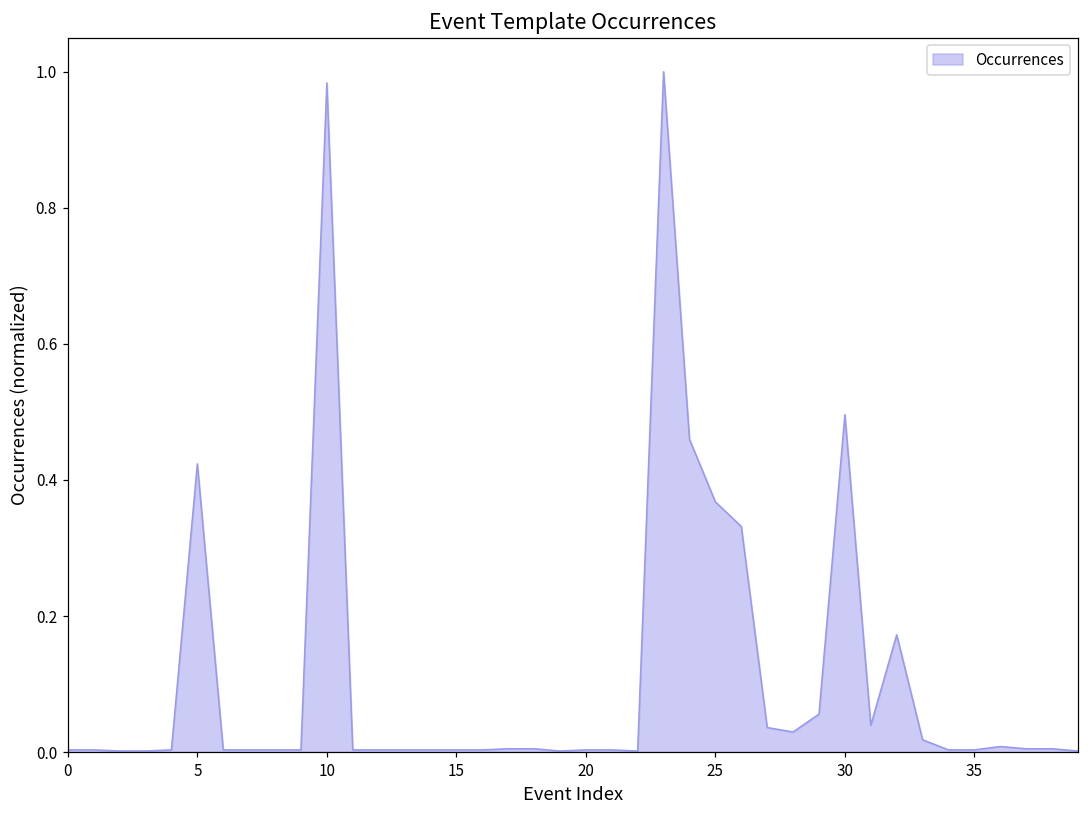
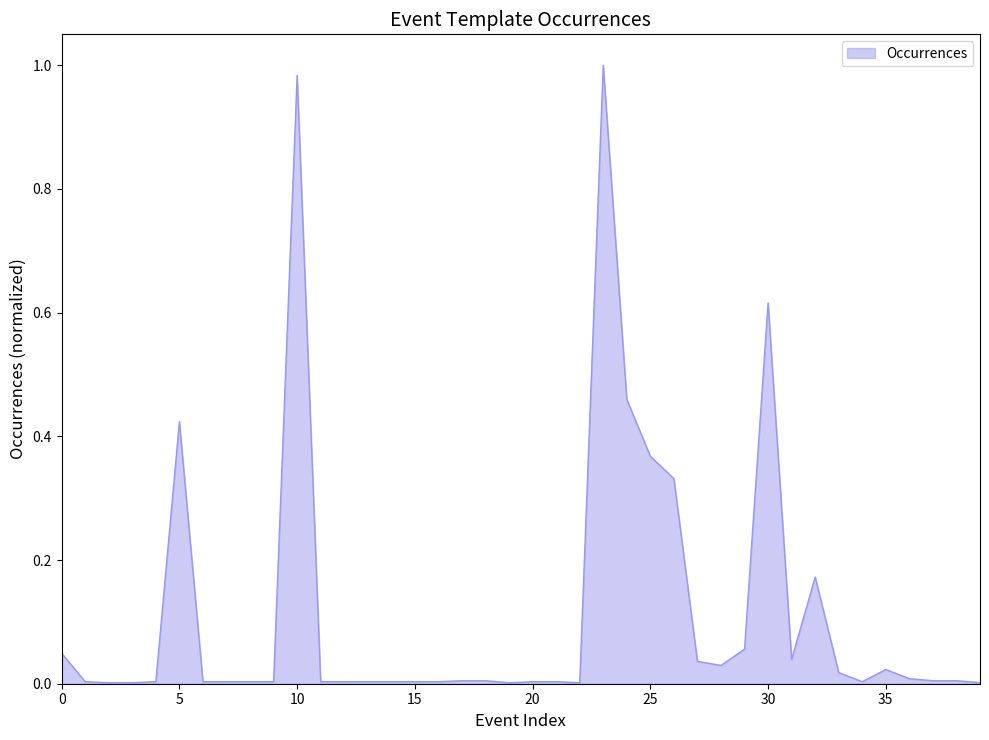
  {
-   "0": 0.00,
+   "0": 0.05,
    "5": 0.42,
    "10": 0.98,
    "15": 0.00,
    "20": 0.00,
    "25": 0.37,
-   "30": 0.50,
-   "35": 0.00
+   "30": 0.62,
+   "35": 0.02
  }
